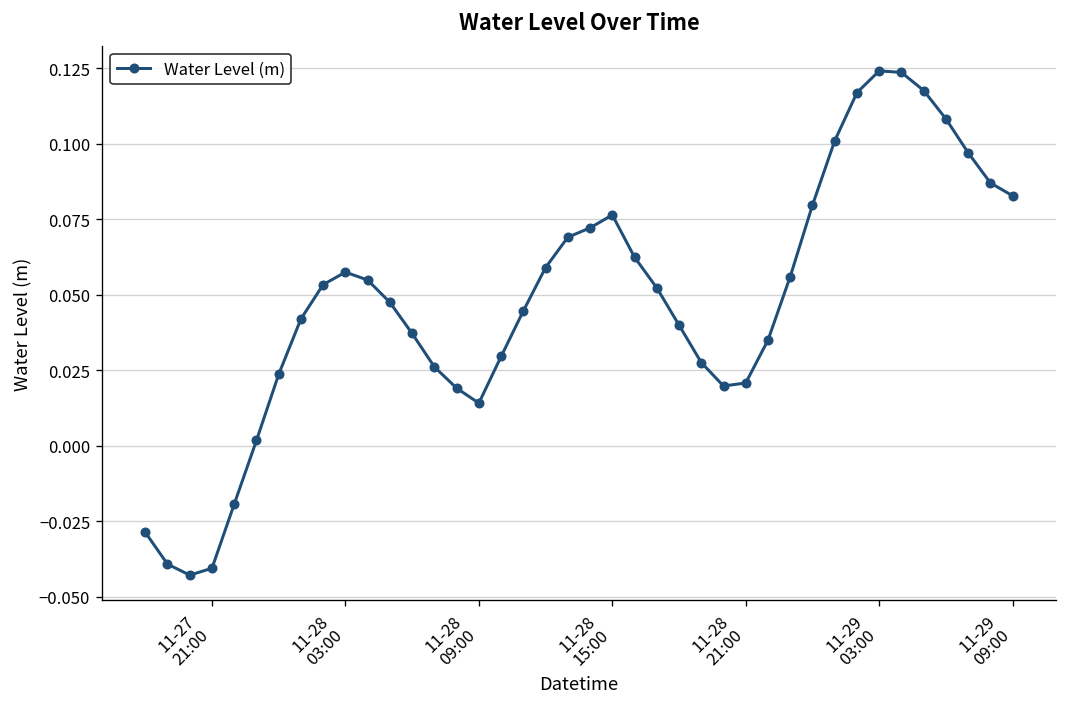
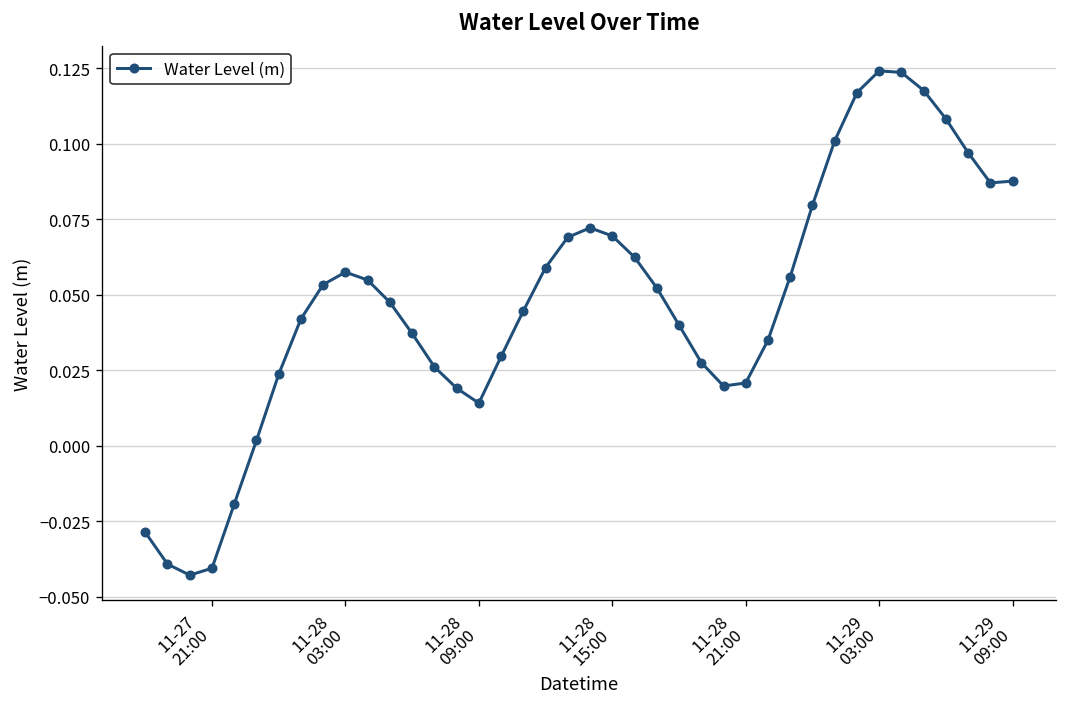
  {
    "11-27 21:00": -0.041,
    "11-28 03:00": 0.058,
    "11-28 09:00": 0.014,
-   "11-28 15:00": 0.076,
+   "11-28 15:00": 0.070,
    "11-28 21:00": 0.021,
    "11-29 03:00": 0.124,
-   "11-29 09:00": 0.083
+   "11-29 09:00": 0.088
  }
